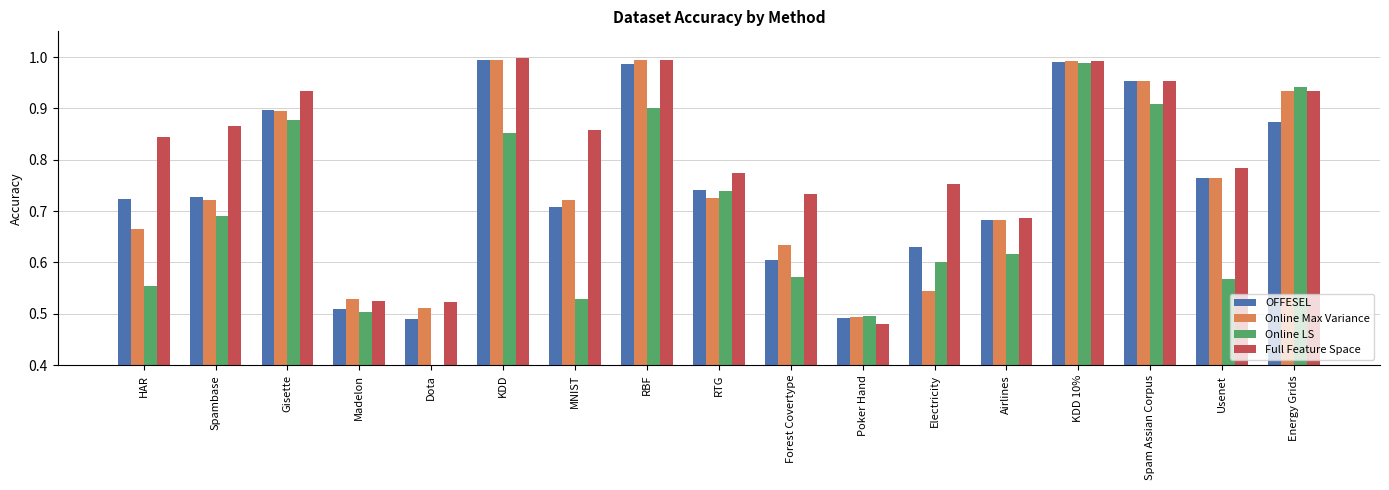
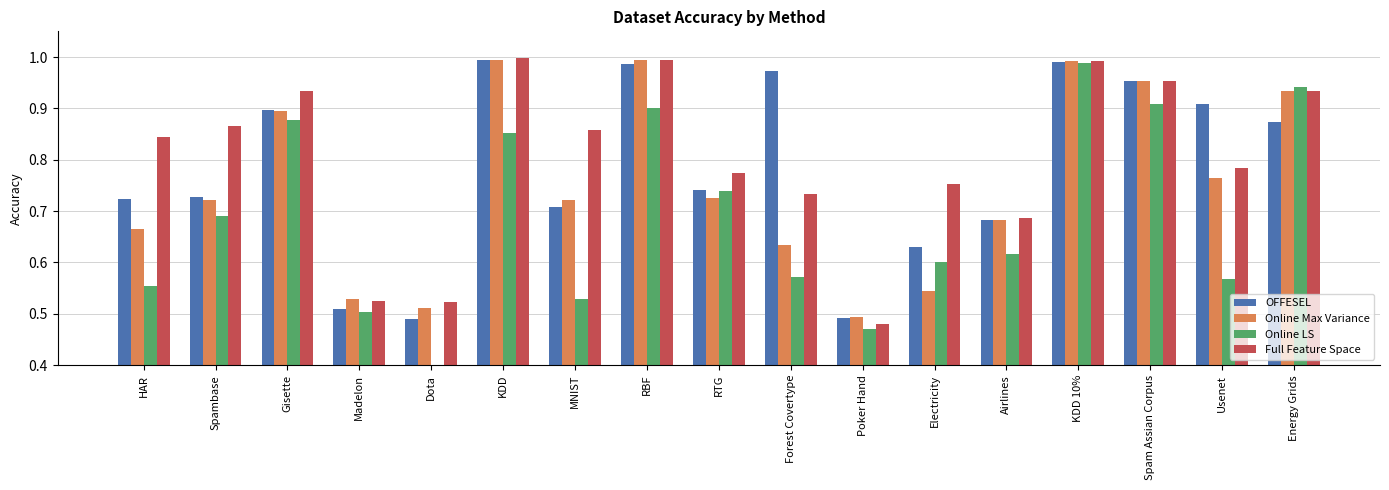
  {
    "OFFESEL": {
      "HAR": 0.72,
      "Spambase": 0.73,
      "Gisette": 0.90,
      "Madelon": 0.51,
      "Dota": 0.49,
      "KDD": 1.00,
      "MNIST": 0.71,
      "RBF": 0.99,
      "RTG": 0.74,
-     "Forest Covertype": 0.61,
+     "Forest Covertype": 0.97,
      "Poker Hand": 0.49,
      "Electricity": 0.63,
      "Airlines": 0.68,
      "KDD 10%": 0.99,
      "Spam Assian Corpus": 0.95,
-     "Usenet": 0.76,
+     "Usenet": 0.91,
      "Energy Grids": 0.87
    },
    "Online LS": {
      "HAR": 0.55,
      "Spambase": 0.69,
      "Gisette": 0.88,
      "Madelon": 0.50,
      "KDD": 0.85,
      "MNIST": 0.53,
      "RBF": 0.90,
      "RTG": 0.74,
      "Forest Covertype": 0.57,
-     "Poker Hand": 0.50,
+     "Poker Hand": 0.47,
      "Electricity": 0.60,
      "Airlines": 0.62,
      "KDD 10%": 0.99,
      "Spam Assian Corpus": 0.91,
      "Usenet": 0.57,
      "Energy Grids": 0.94
    }
  }
